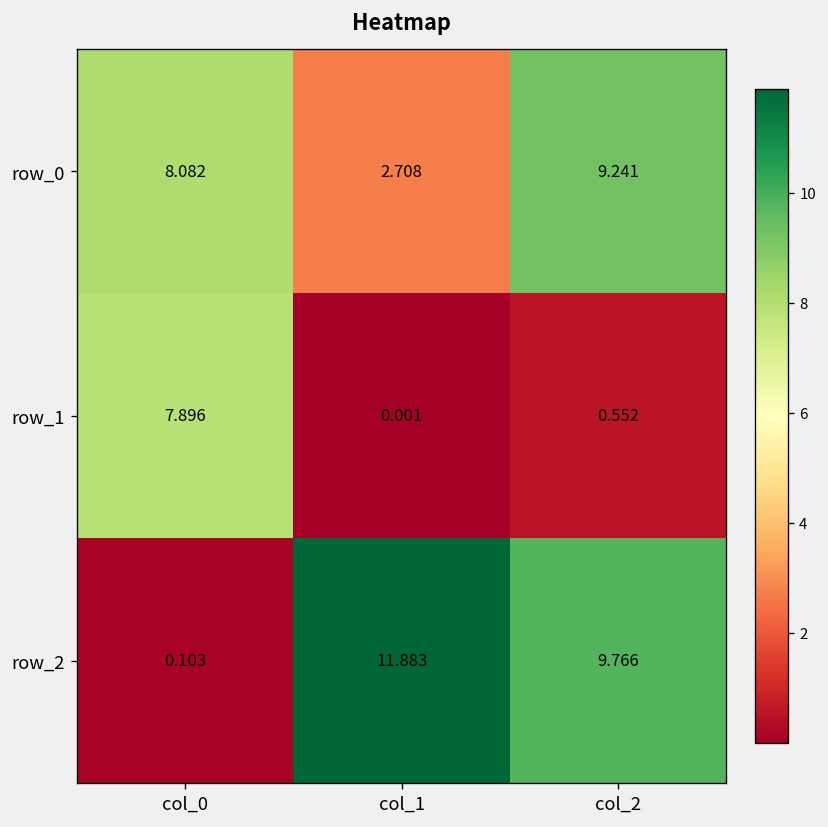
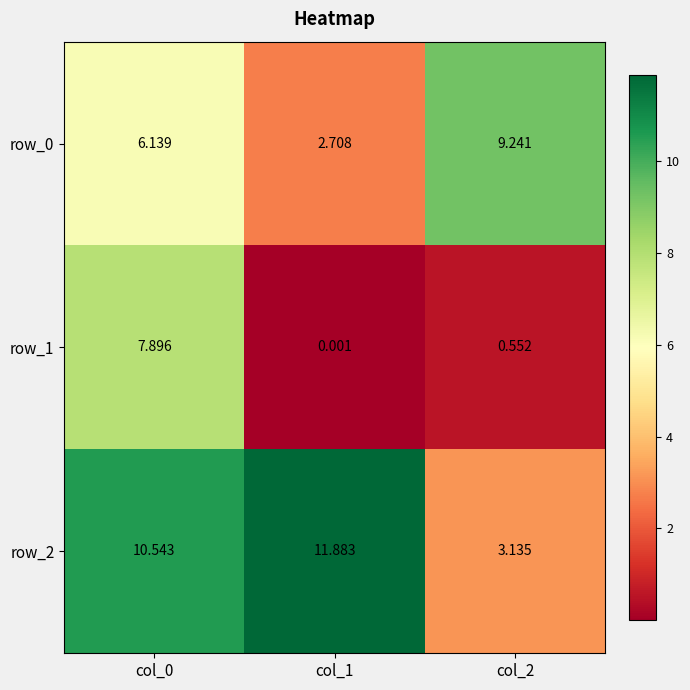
  {
    "row_0": {
-     "col_0": 8.082,
+     "col_0": 6.139,
      "col_1": 2.708,
      "col_2": 9.241
    },
    "row_1": {
      "col_0": 7.896,
      "col_1": 0.001,
      "col_2": 0.552
    },
    "row_2": {
-     "col_0": 0.103,
+     "col_0": 10.543,
      "col_1": 11.883,
-     "col_2": 9.766
+     "col_2": 3.135
    }
  }
